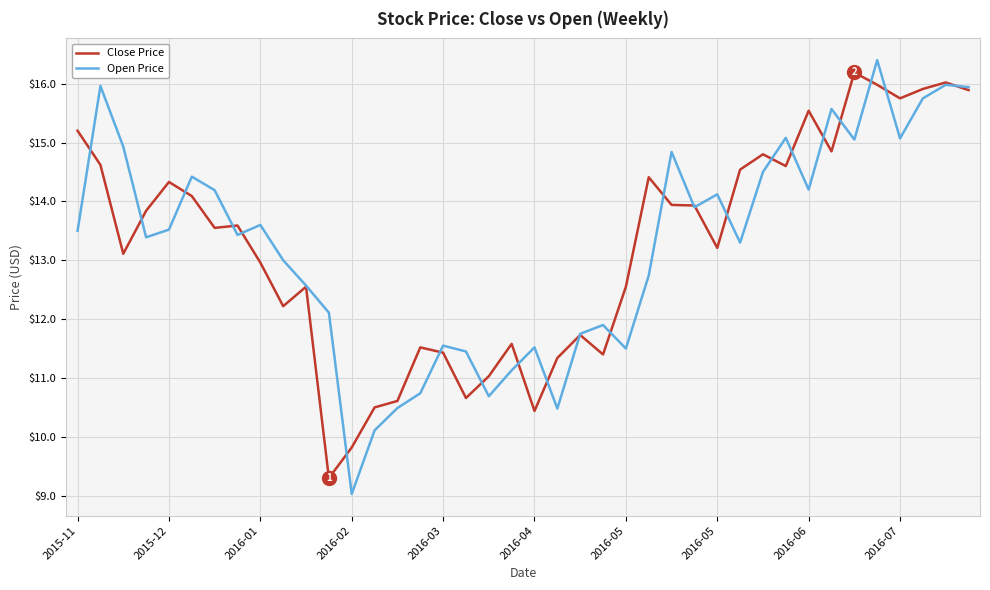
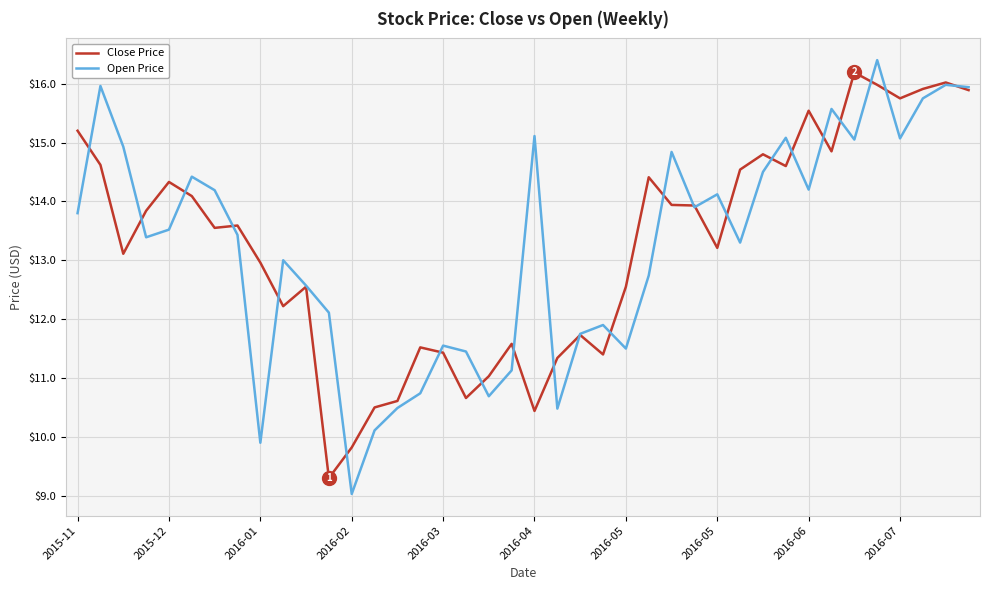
  {
    "Open Price": {
-     "2015-11": "$13.5",
+     "2015-11": "$13.8",
      "2015-12": "$13.5",
-     "2016-01": "$13.6",
+     "2016-01": "$9.9",
      "2016-02": "$9.0",
      "2016-03": "$11.6",
-     "2016-04": "$11.5",
+     "2016-04": "$15.1",
      "2016-06": "$14.2",
      "2016-07": "$15.1"
    }
  }
